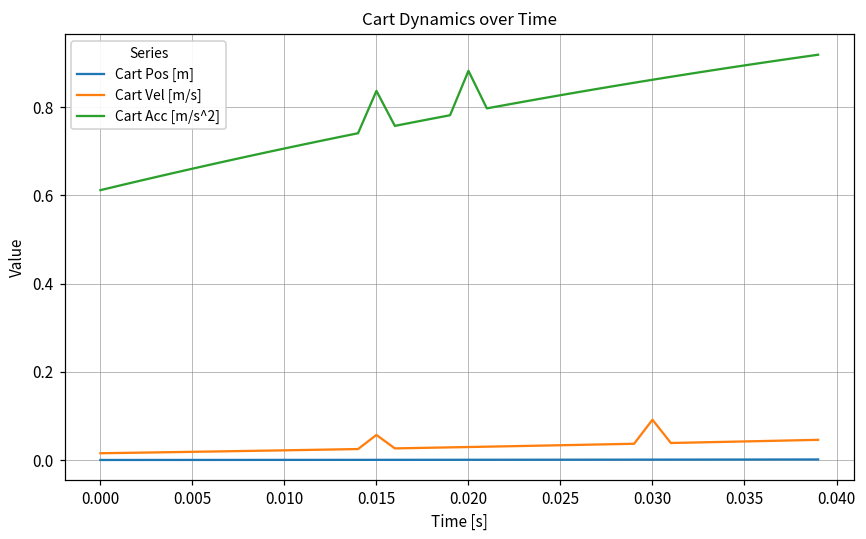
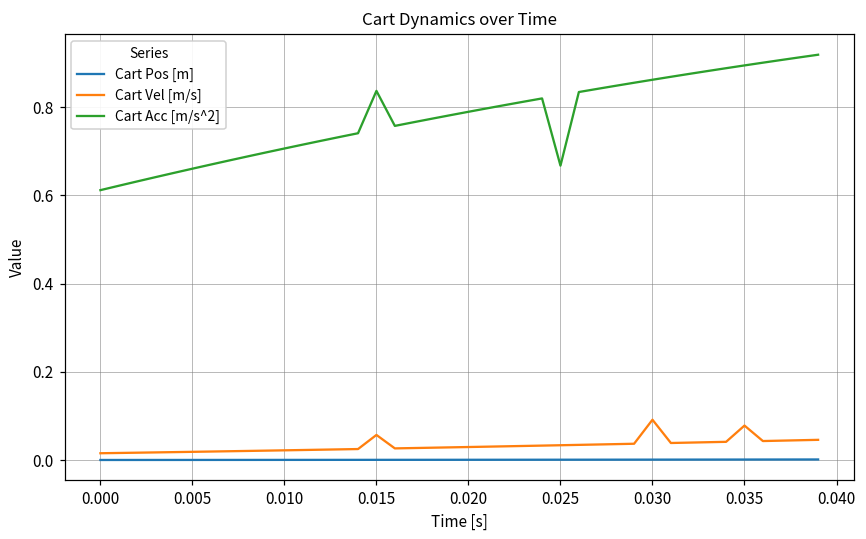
  {
    "Cart Pos [m]": {
      "0.000": 0.00,
      "0.005": 0.00,
      "0.010": 0.00,
      "0.015": 0.00,
      "0.020": 0.00,
      "0.025": 0.00,
      "0.030": 0.00,
      "0.035": 0.00
    },
    "Cart Vel [m/s]": {
      "0.000": 0.02,
      "0.005": 0.02,
      "0.010": 0.02,
      "0.015": 0.06,
      "0.020": 0.03,
      "0.025": 0.03,
      "0.030": 0.09,
-     "0.035": 0.04
+     "0.035": 0.08
    },
    "Cart Acc [m/s^2]": {
      "0.000": 0.61,
      "0.005": 0.66,
      "0.010": 0.71,
      "0.015": 0.84,
-     "0.020": 0.88,
-     "0.025": 0.83,
+     "0.020": 0.79,
+     "0.025": 0.67,
      "0.030": 0.86,
      "0.035": 0.89
    }
  }
